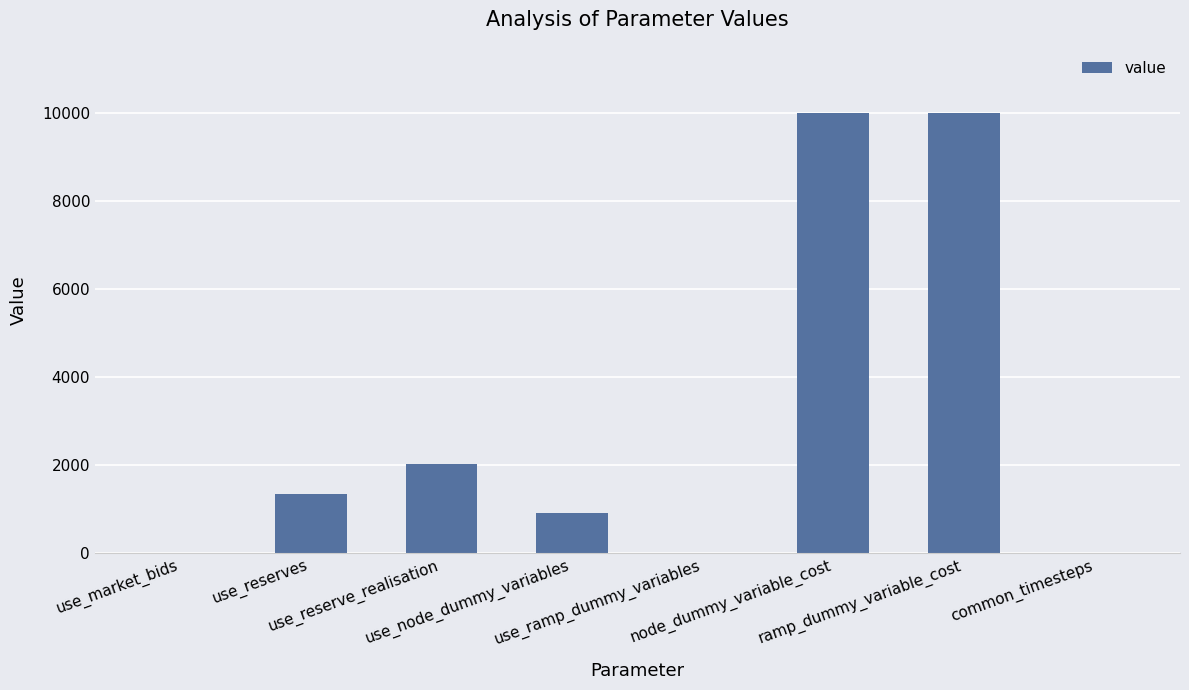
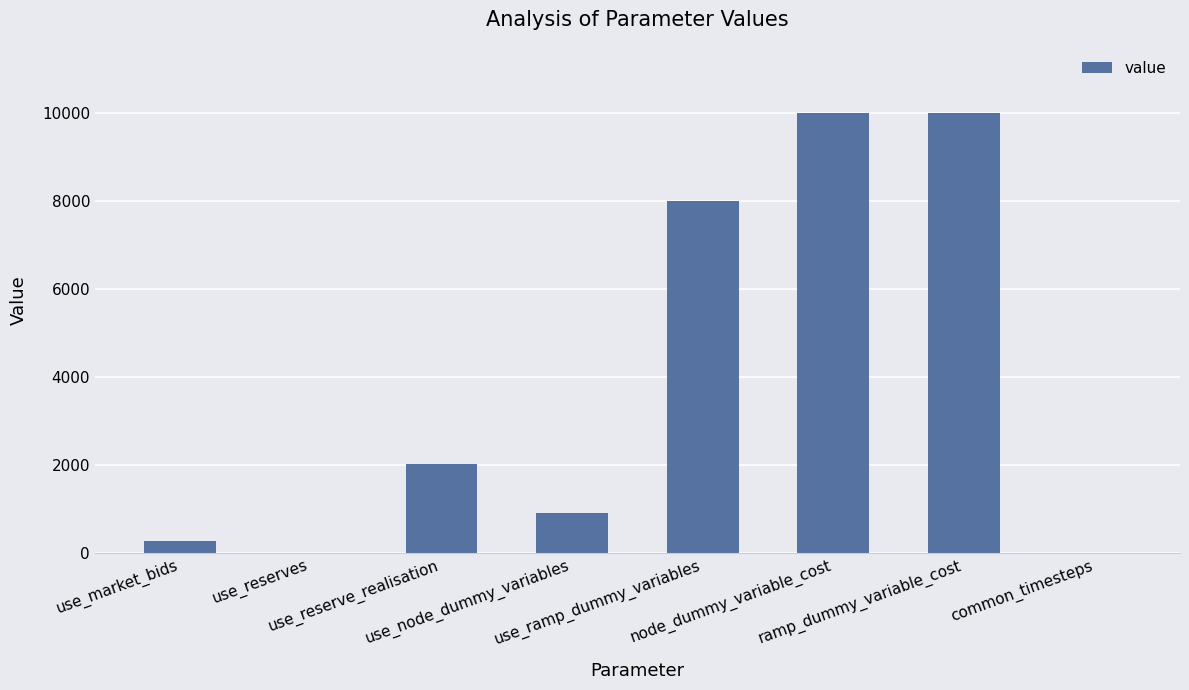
  {
-   "use_market_bids": 0,
-   "use_reserves": 1400,
+   "use_market_bids": 300,
+   "use_reserves": 0,
    "use_reserve_realisation": 2000,
    "use_node_dummy_variables": 900,
-   "use_ramp_dummy_variables": 0,
+   "use_ramp_dummy_variables": 8000,
    "node_dummy_variable_cost": 10000,
    "ramp_dummy_variable_cost": 10000,
    "common_timesteps": 0
  }
